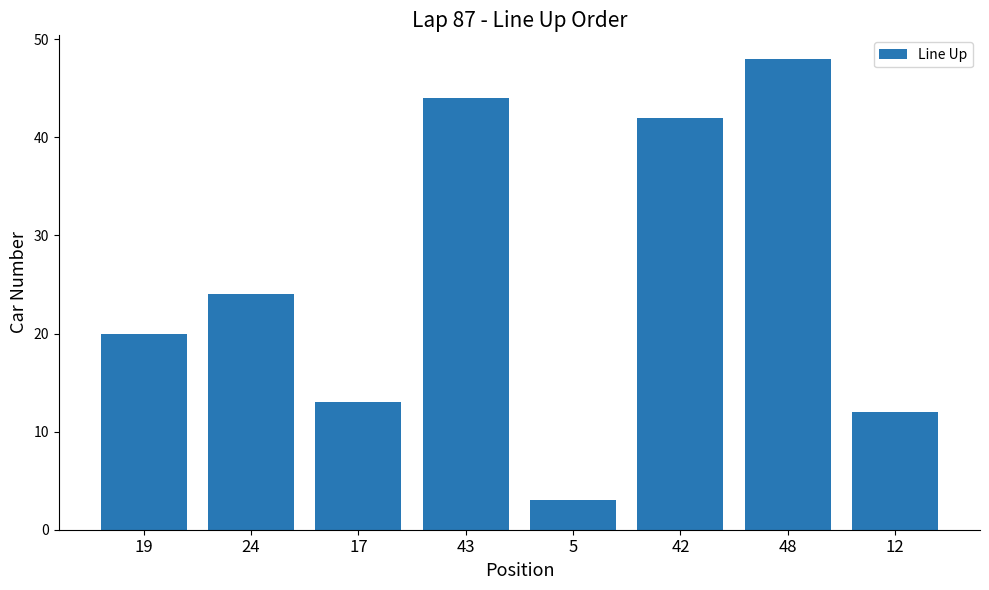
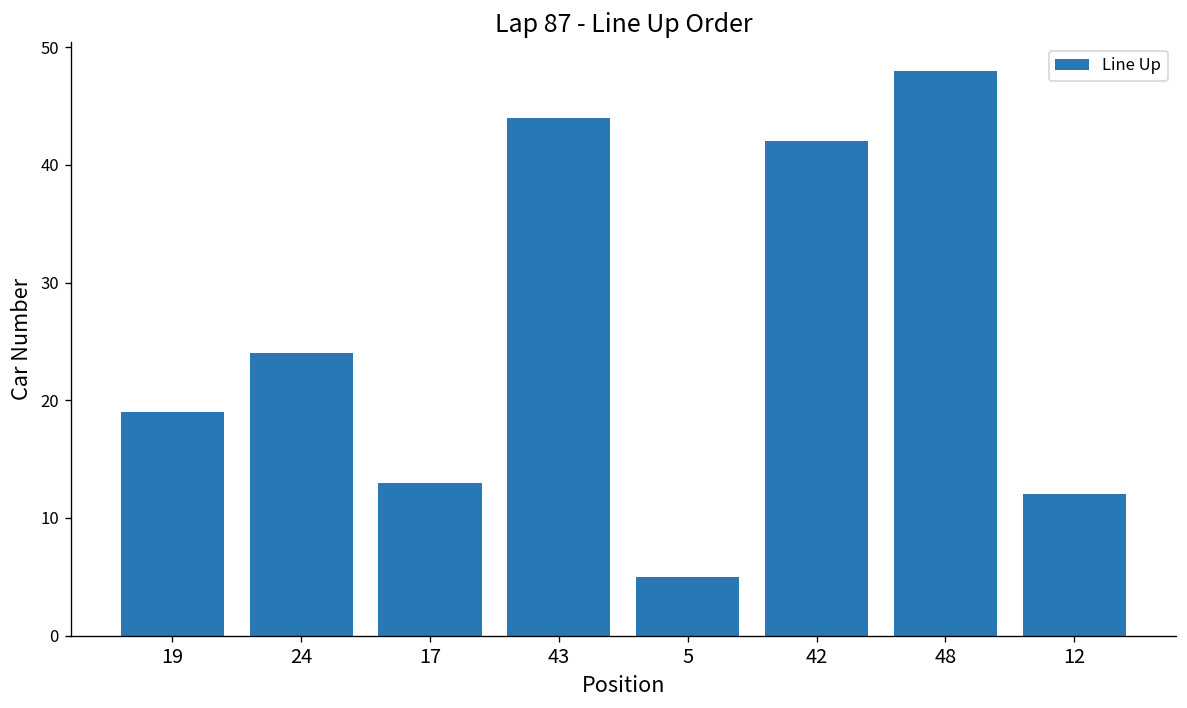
  {
-   "19": 20,
+   "19": 19,
    "24": 24,
    "17": 13,
    "43": 44,
-   "5": 3,
+   "5": 5,
    "42": 42,
    "48": 48,
    "12": 12
  }
